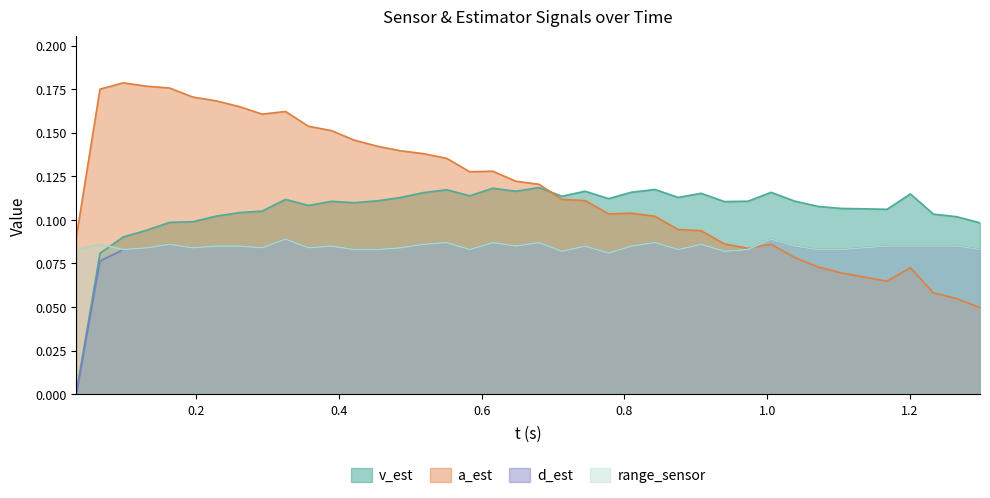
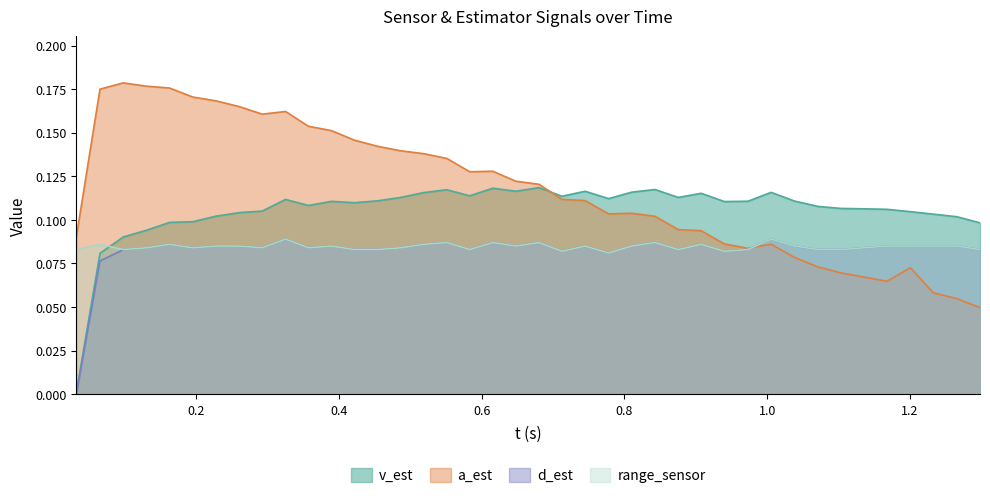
  {
    "v_est": {
-     "1.2": 0.115
+     "1.2": 0.105
    },
    "a_est": {
      "1.2": 0.073
    }
  }
